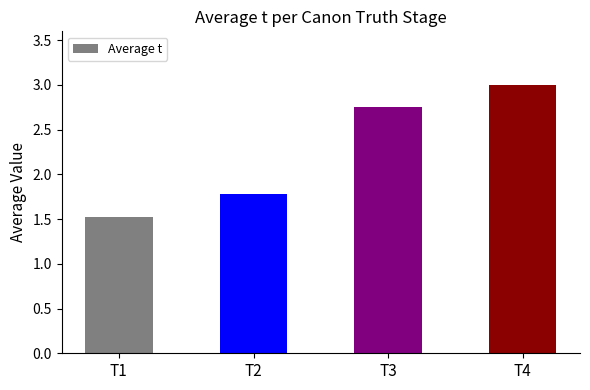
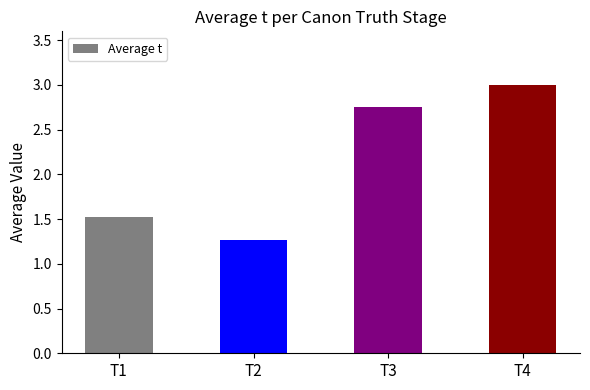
  {
    "T1": 1.5,
-   "T2": 1.8,
+   "T2": 1.3,
    "T3": 2.8,
    "T4": 3.0
  }
